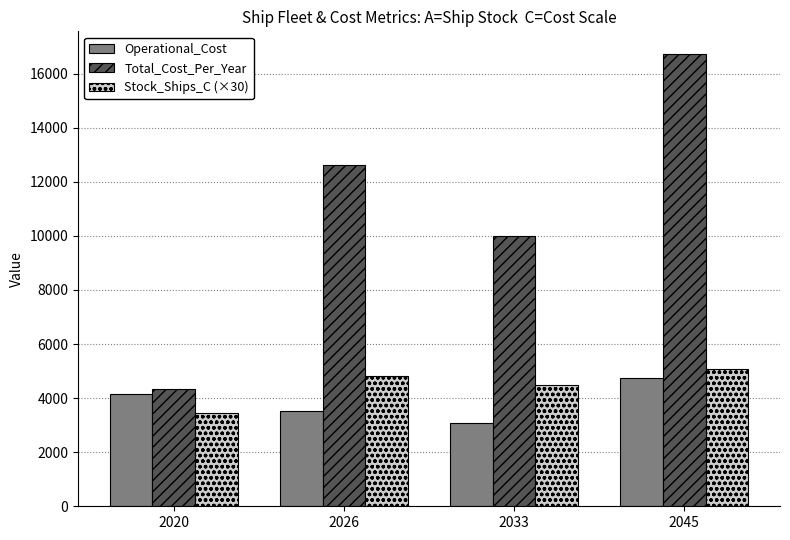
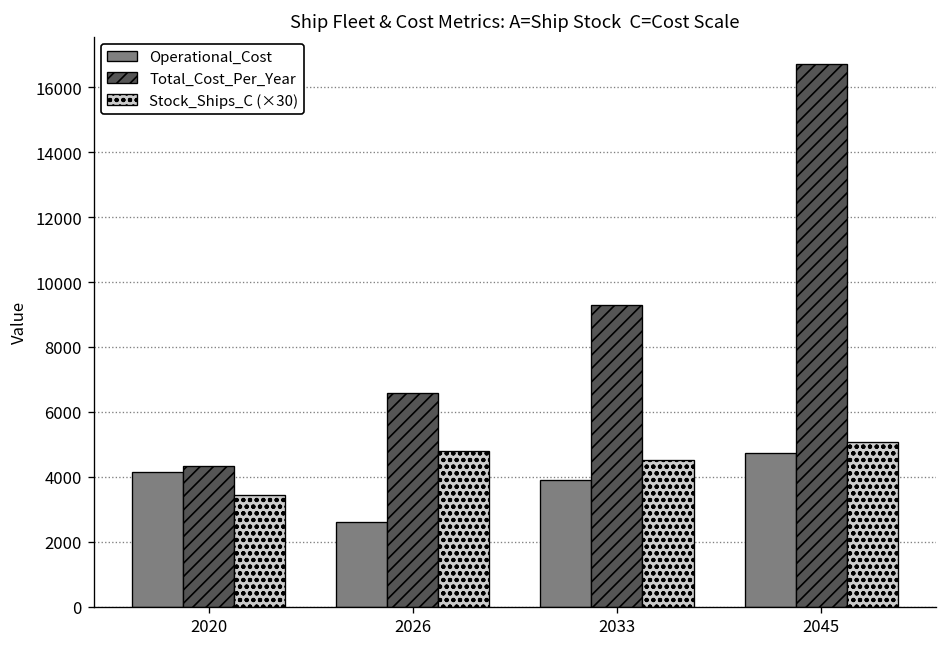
  {
    "Operational_Cost": {
      "2020": 4100,
-     "2026": 3500,
-     "2033": 3100,
+     "2026": 2600,
+     "2033": 3900,
      "2045": 4700
    },
    "Total_Cost_Per_Year": {
      "2020": 4300,
-     "2026": 12600,
-     "2033": 10000,
+     "2026": 6600,
+     "2033": 9300,
      "2045": 16700
    },
    "Stock_Ships_C (×30)": {
      "2020": 3500,
      "2026": 4800,
      "2033": 4500,
      "2045": 5100
    }
  }
